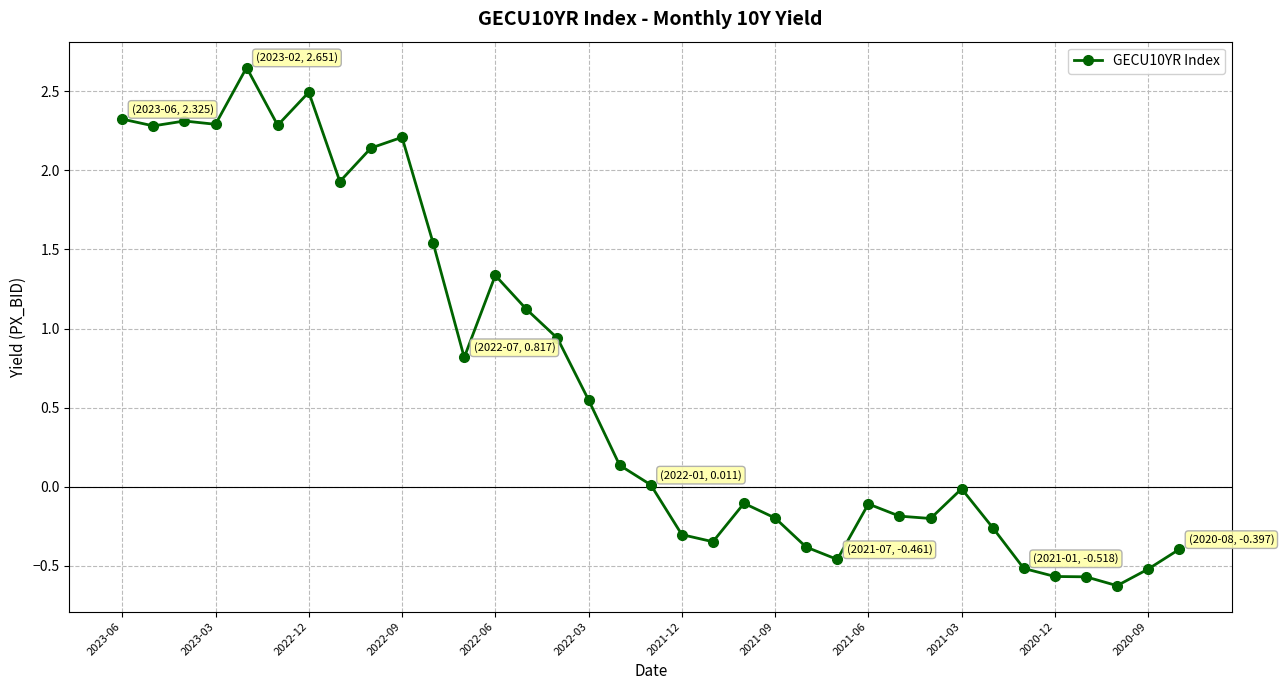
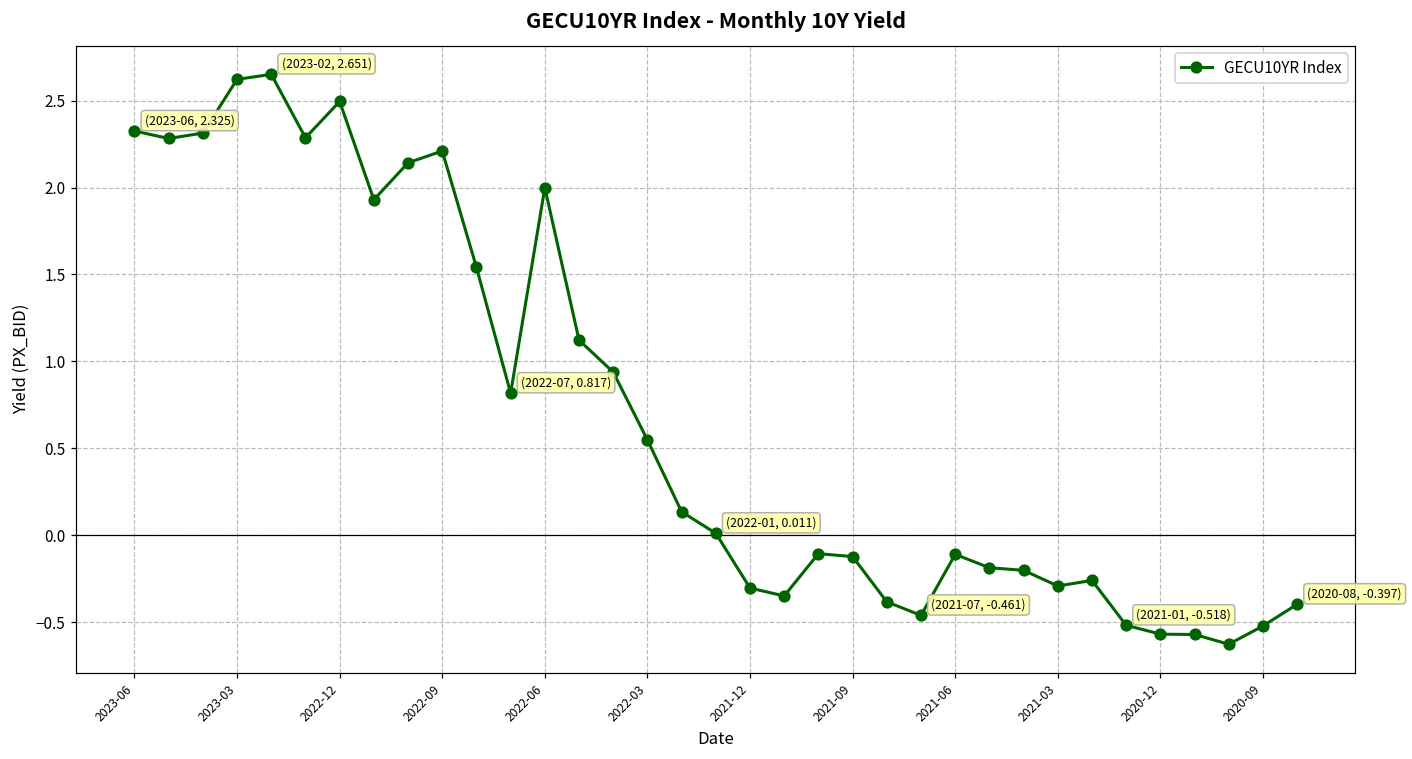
  {
    "2023-06": 2.33,
-   "2023-03": 2.29,
+   "2023-03": 2.62,
    "2022-12": 2.50,
    "2022-09": 2.21,
-   "2022-06": 1.34,
+   "2022-06": 2.00,
    "2022-03": 0.55,
    "2021-12": -0.30,
-   "2021-09": -0.20,
+   "2021-09": -0.12,
    "2021-06": -0.11,
-   "2021-03": -0.01,
+   "2021-03": -0.29,
    "2020-09": -0.52
  }
